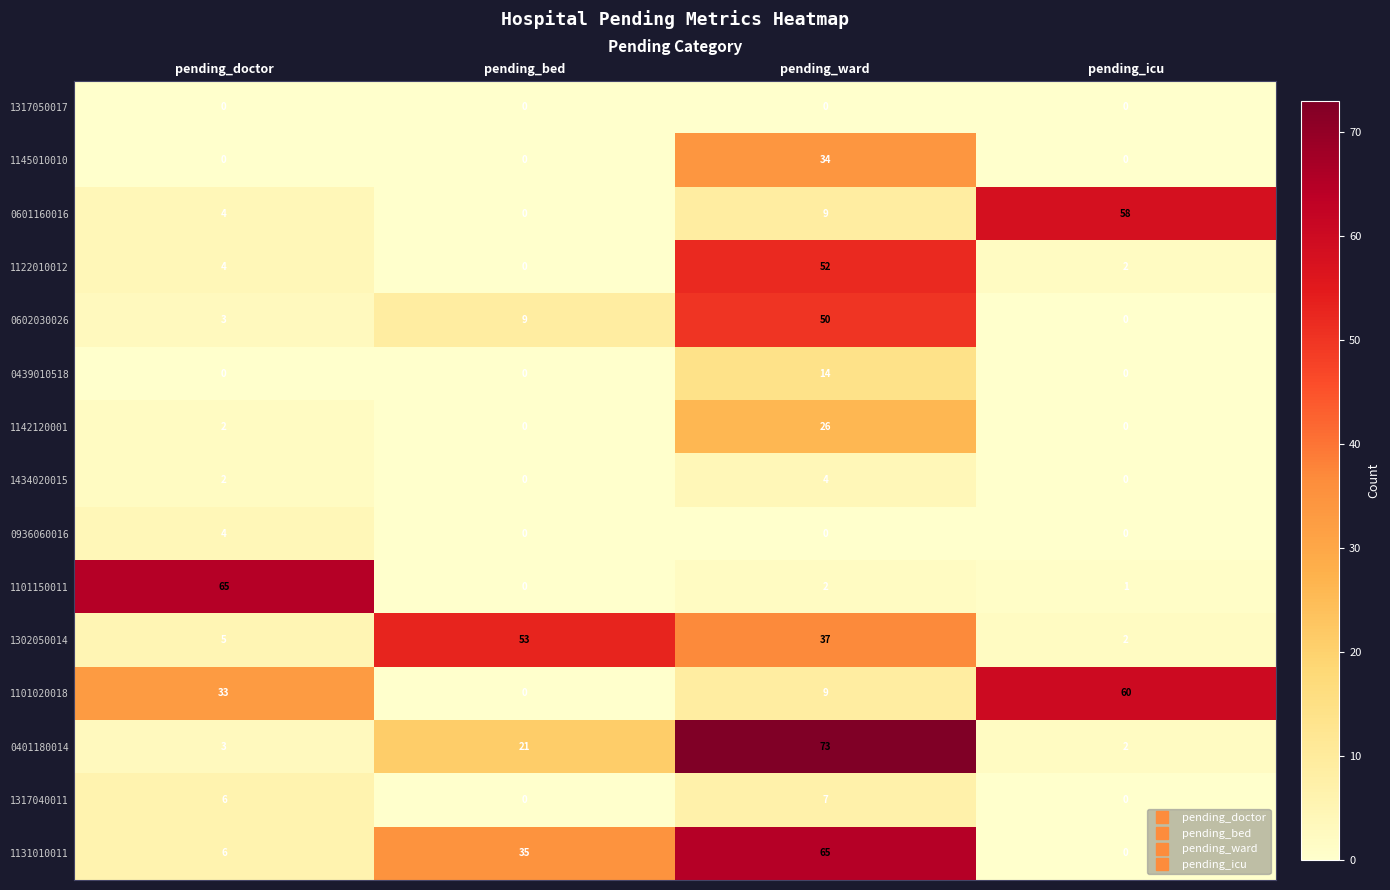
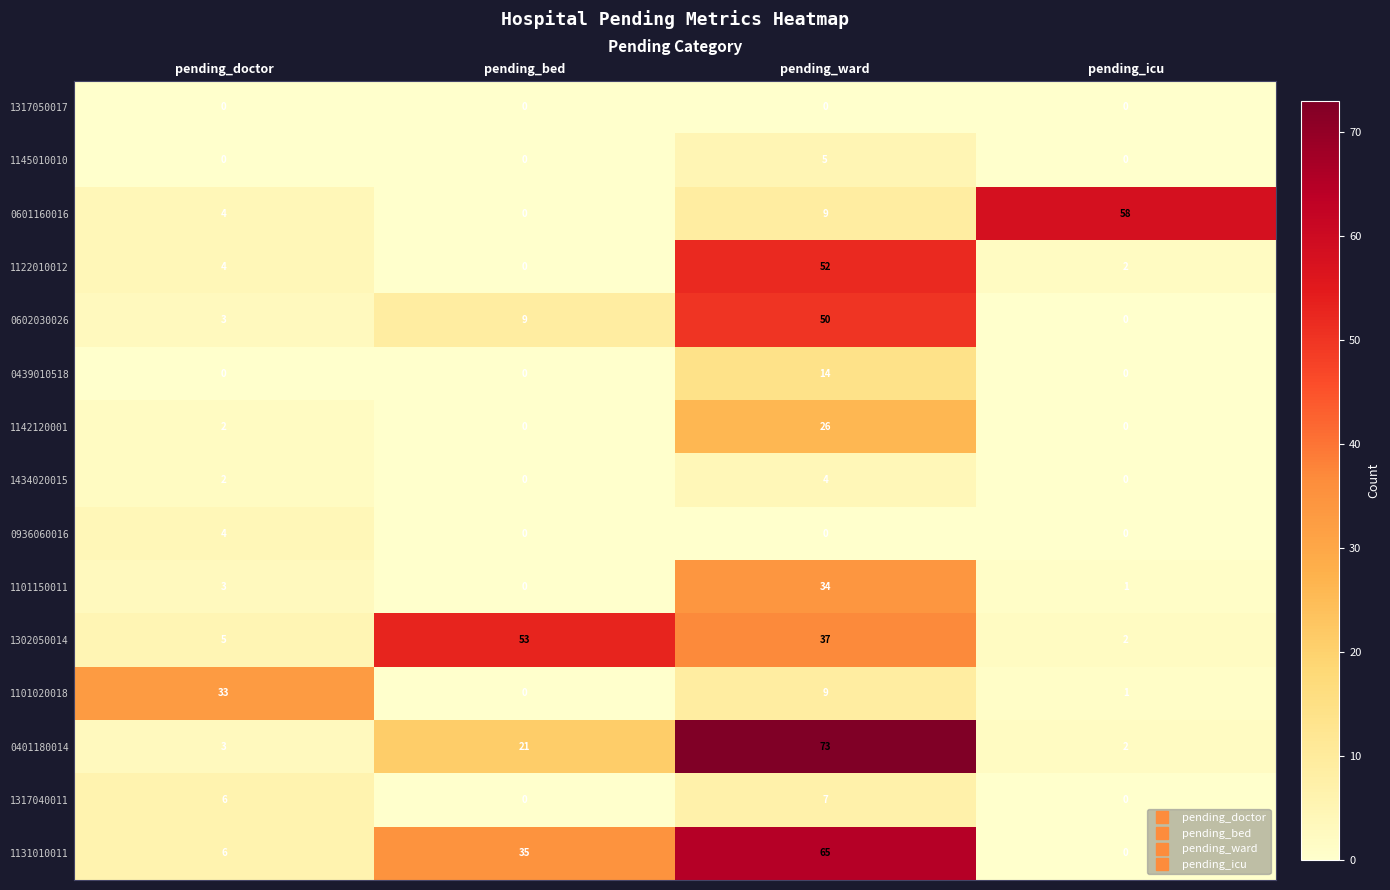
  {
    "1317050017": {
      "pending_bed": 0,
      "pending_ward": 0,
      "pending_icu": 0
    },
    "1145010010": {
      "pending_bed": 0,
-     "pending_ward": 34,
+     "pending_ward": 5,
      "pending_icu": 0
    },
    "0601160016": {
      "pending_doctor": 4,
      "pending_bed": 0,
      "pending_ward": 9,
      "pending_icu": 58
    },
    "1122010012": {
      "pending_doctor": 4,
      "pending_bed": 0,
      "pending_ward": 52,
      "pending_icu": 2
    },
    "0602030026": {
      "pending_doctor": 3,
      "pending_bed": 9,
      "pending_ward": 50,
      "pending_icu": 0
    },
    "0439010518": {
      "pending_bed": 0,
      "pending_ward": 14,
      "pending_icu": 0
    },
    "1142120001": {
      "pending_doctor": 2,
      "pending_bed": 0,
      "pending_ward": 26,
      "pending_icu": 0
    },
    "1434020015": {
      "pending_doctor": 2,
      "pending_bed": 0,
      "pending_ward": 4,
      "pending_icu": 0
    },
    "0936060016": {
      "pending_doctor": 4,
      "pending_bed": 0,
      "pending_ward": 0,
      "pending_icu": 0
    },
    "1101150011": {
-     "pending_doctor": 65,
+     "pending_doctor": 3,
      "pending_bed": 0,
-     "pending_ward": 2,
+     "pending_ward": 34,
      "pending_icu": 1
    },
    "1302050014": {
      "pending_doctor": 5,
      "pending_bed": 53,
      "pending_ward": 37,
      "pending_icu": 2
    },
    "1101020018": {
      "pending_doctor": 33,
      "pending_bed": 0,
      "pending_ward": 9,
-     "pending_icu": 60
+     "pending_icu": 1
    },
    "0401180014": {
      "pending_doctor": 3,
      "pending_bed": 21,
      "pending_ward": 73,
      "pending_icu": 2
    },
    "1317040011": {
      "pending_doctor": 6,
      "pending_bed": 0,
      "pending_ward": 7,
      "pending_icu": 0
    },
    "1131010011": {
      "pending_doctor": 6,
      "pending_bed": 35,
      "pending_ward": 65,
      "pending_icu": 0
    }
  }
